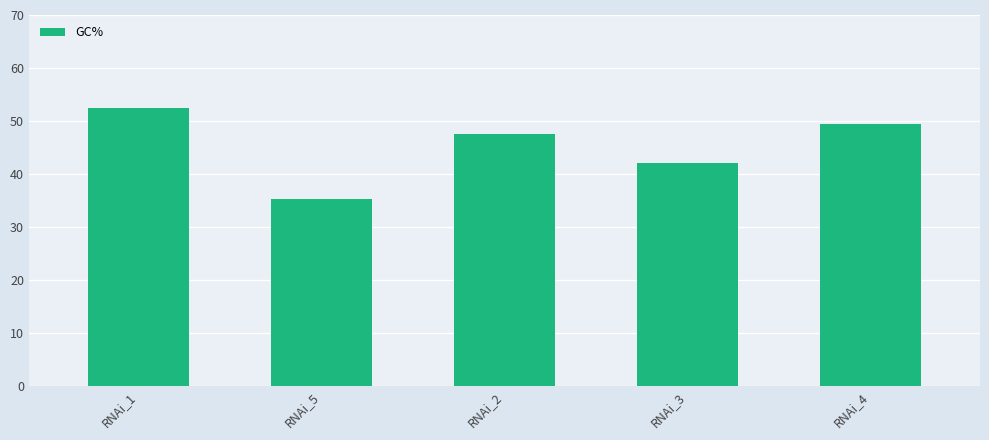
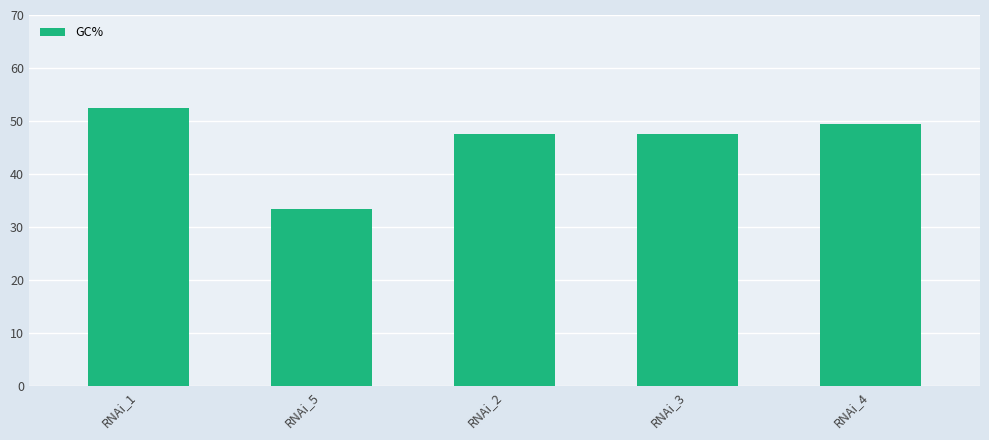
  {
    "RNAi_1": 52,
-   "RNAi_5": 35,
+   "RNAi_5": 33,
    "RNAi_2": 48,
-   "RNAi_3": 42,
+   "RNAi_3": 48,
    "RNAi_4": 50
  }
